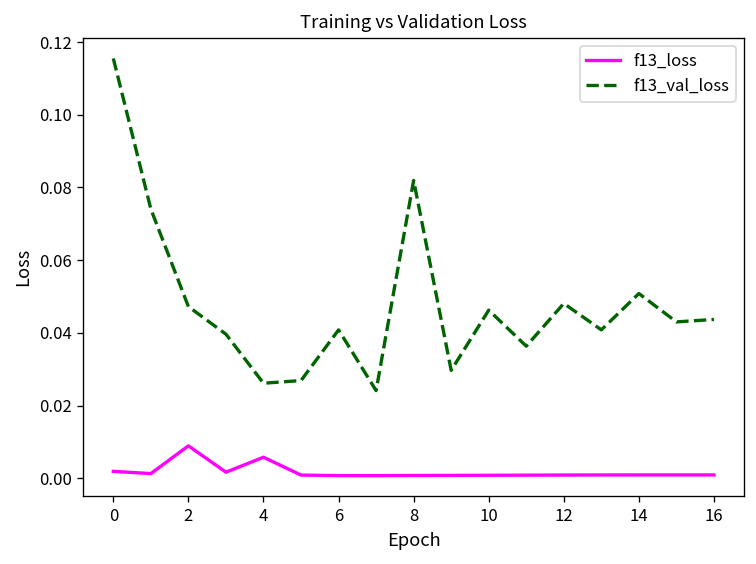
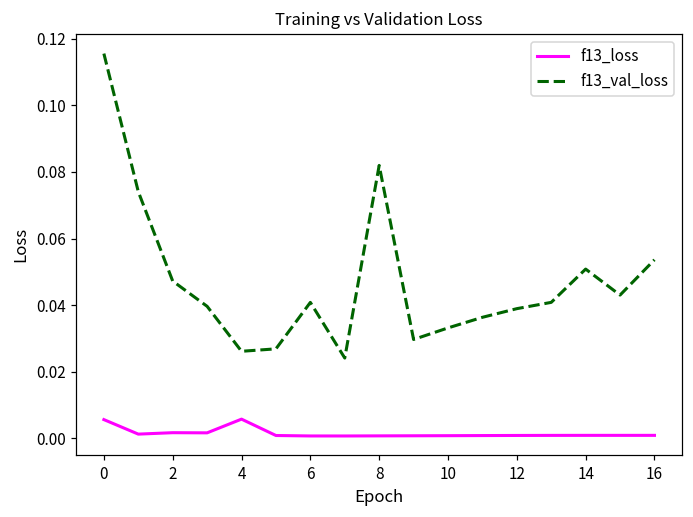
  {
    "f13_loss": {
-     "0": 0.002,
-     "2": 0.009,
+     "0": 0.006,
+     "2": 0.002,
      "4": 0.006,
      "6": 0.001,
      "8": 0.001,
      "10": 0.001,
      "12": 0.001,
      "14": 0.001,
      "16": 0.001
    },
    "f13_val_loss": {
      "0": 0.115,
      "2": 0.047,
      "4": 0.026,
      "6": 0.041,
      "8": 0.082,
-     "10": 0.046,
-     "12": 0.048,
+     "10": 0.033,
+     "12": 0.039,
      "14": 0.051,
-     "16": 0.044
+     "16": 0.054
    }
  }
